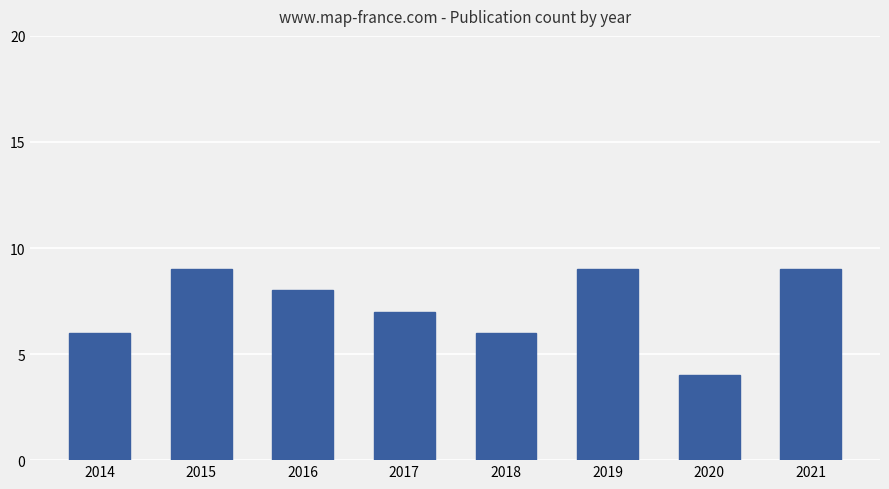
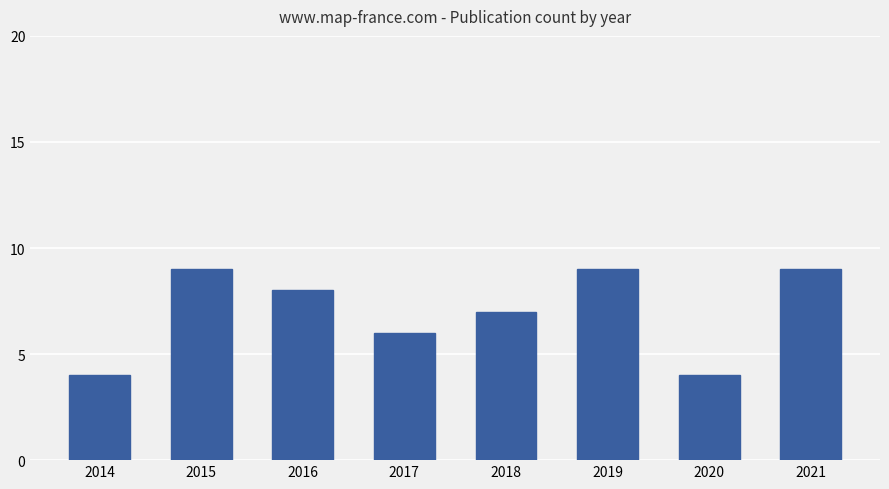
  {
-   "2014": 6,
+   "2014": 4,
    "2015": 9,
    "2016": 8,
-   "2017": 7,
-   "2018": 6,
+   "2017": 6,
+   "2018": 7,
    "2019": 9,
    "2020": 4,
    "2021": 9
  }
